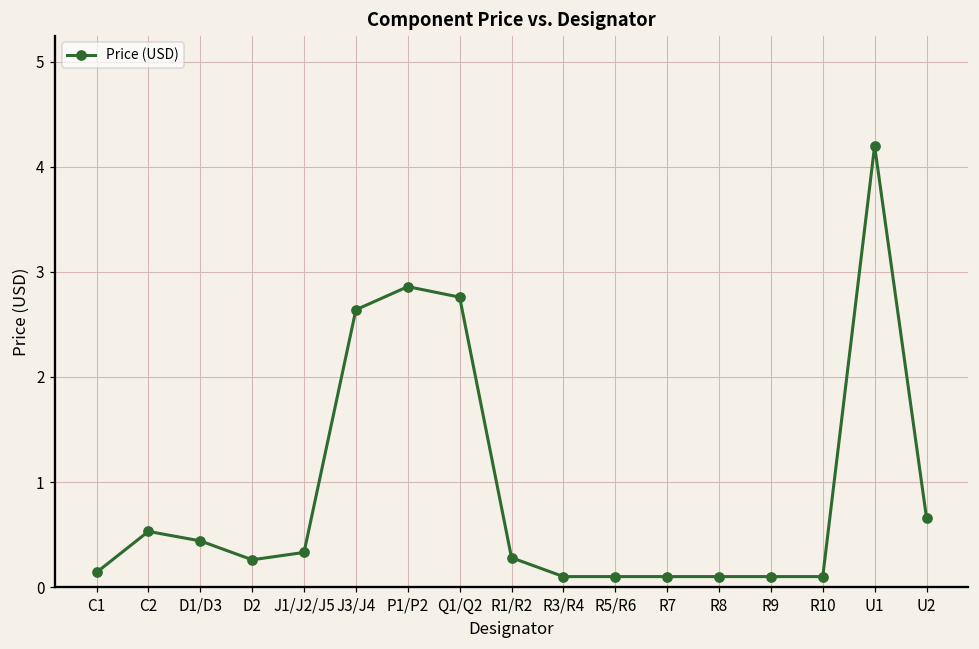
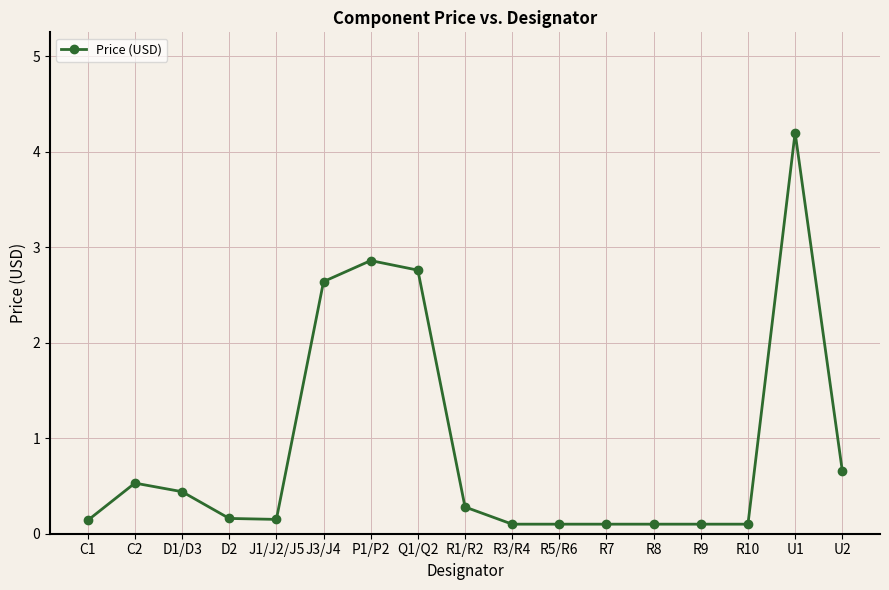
  {
    "C1": 0.1,
    "C2": 0.5,
    "D1/D3": 0.4,
-   "D2": 0.3,
-   "J1/J2/J5": 0.3,
+   "D2": 0.2,
+   "J1/J2/J5": 0.2,
    "J3/J4": 2.6,
    "P1/P2": 2.9,
    "Q1/Q2": 2.8,
    "R1/R2": 0.3,
    "R3/R4": 0.1,
    "R5/R6": 0.1,
    "R7": 0.1,
    "R8": 0.1,
    "R9": 0.1,
    "R10": 0.1,
    "U1": 4.2,
    "U2": 0.7
  }
